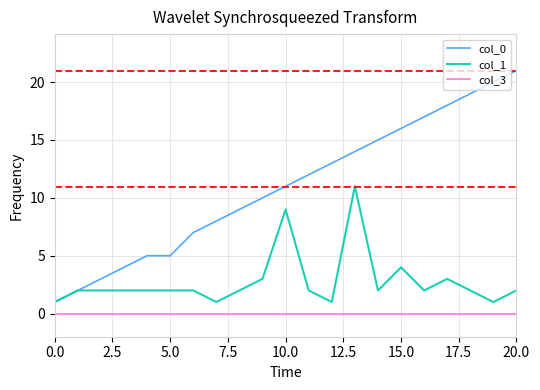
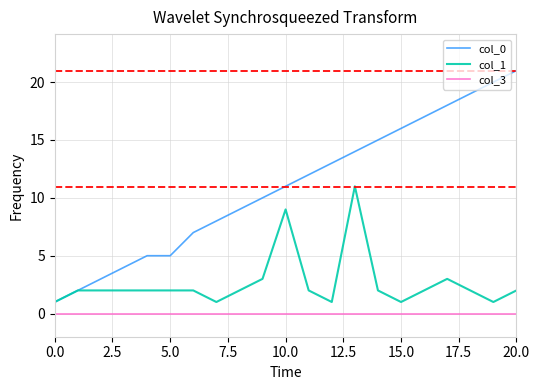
  {
    "col_0": {
      "5.0": 5,
      "10.0": 11,
      "15.0": 16,
      "20.0": 21
    },
    "col_1": {
      "5.0": 2,
      "10.0": 9,
-     "15.0": 4,
+     "15.0": 1,
      "20.0": 2
    },
    "col_3": {
      "0.0": 0,
      "5.0": 0,
      "10.0": 0,
      "15.0": 0,
      "20.0": 0
    }
  }
